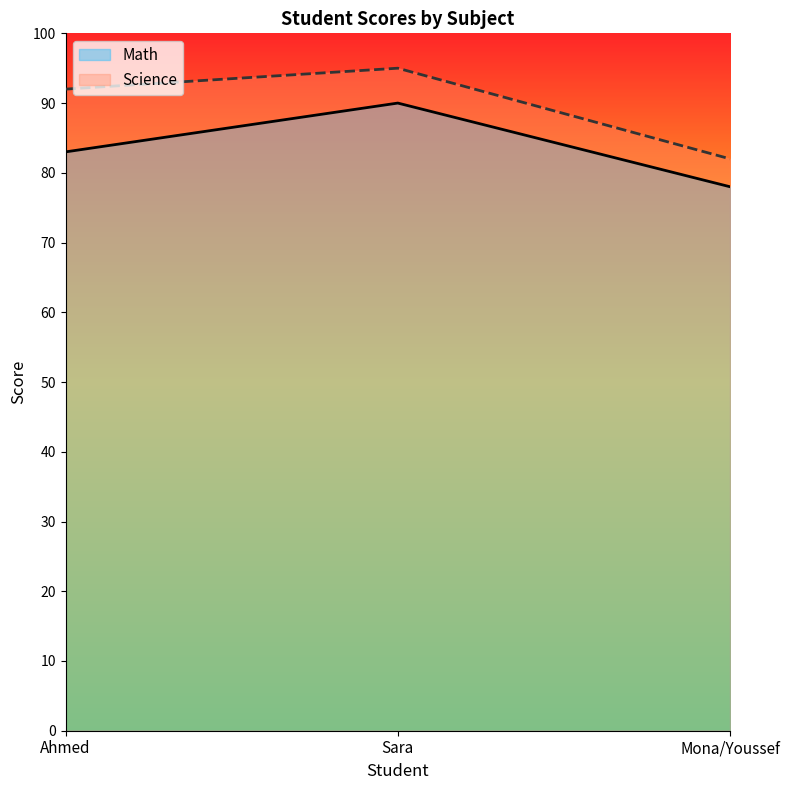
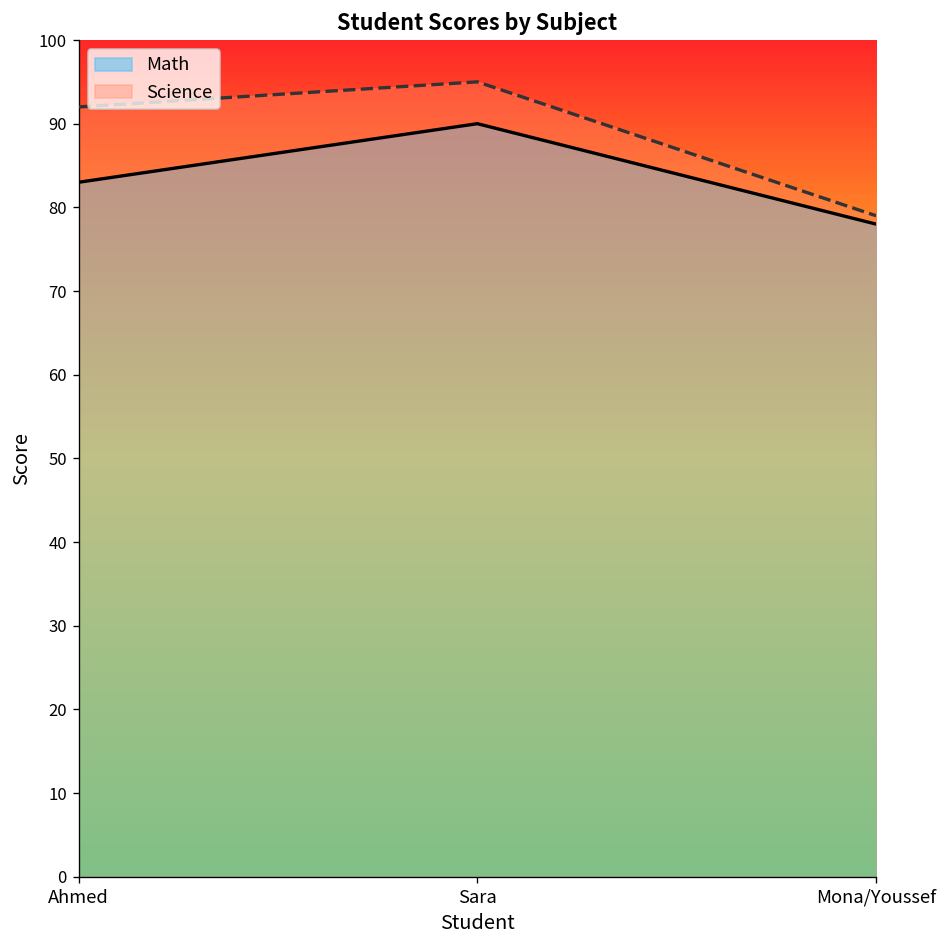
  {
    "Math": {
      "Ahmed": 83,
      "Sara": 90,
      "Mona/Youssef": 78
    },
    "Science": {
      "Ahmed": 92,
      "Sara": 95,
-     "Mona/Youssef": 82
+     "Mona/Youssef": 79
    }
  }
